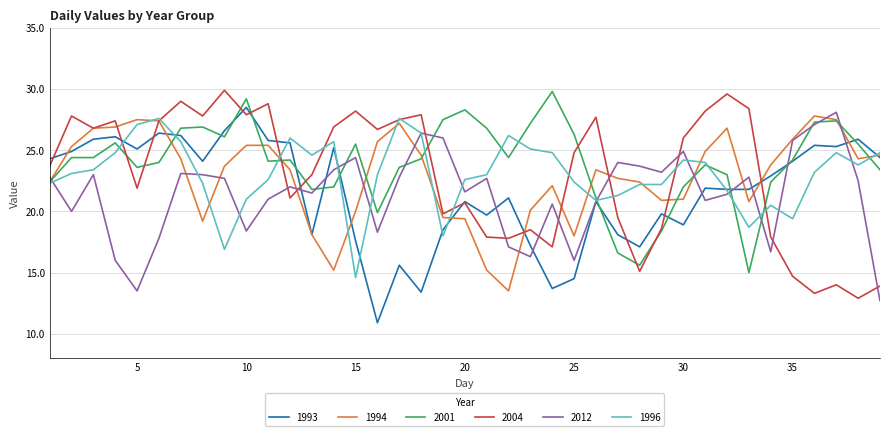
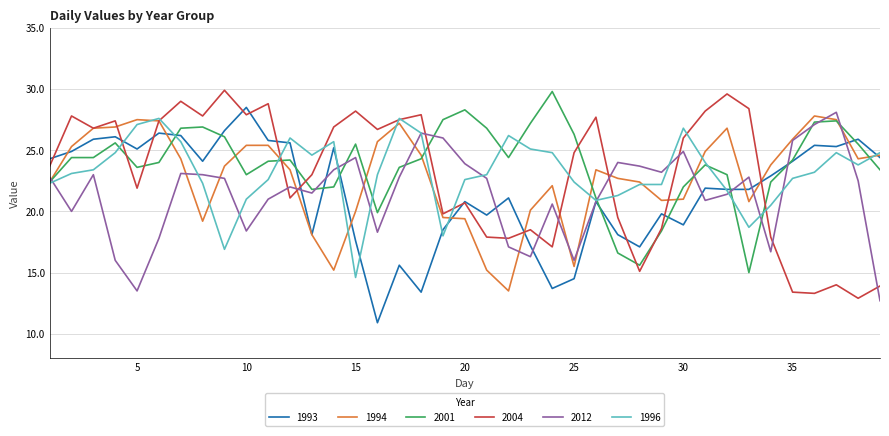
  {
    "1993": {
      "5": 25.1,
      "10": 28.5,
      "15": 17.6,
      "25": 14.5,
      "30": 18.9
    },
    "1994": {
      "5": 27.5,
      "10": 25.4,
      "15": 20.0,
      "20": 19.4,
-     "25": 18.0,
+     "25": 15.5,
      "30": 21.0
    },
    "2001": {
      "5": 23.6,
-     "10": 29.2,
+     "10": 23.0,
      "15": 25.5,
      "20": 28.3,
      "25": 26.3,
      "30": 22.0
    },
    "2004": {
      "5": 21.9,
      "10": 27.9,
      "15": 28.2,
      "25": 24.8,
      "30": 26.0,
-     "35": 14.7
+     "35": 13.4
    },
    "2012": {
      "5": 13.5,
      "10": 18.4,
      "15": 24.4,
-     "20": 21.6,
+     "20": 23.9,
      "25": 16.0,
      "30": 24.9
    },
    "1996": {
      "5": 27.1,
      "10": 21.0,
      "15": 14.6,
      "20": 22.6,
      "25": 22.4,
-     "30": 24.2,
-     "35": 19.4
+     "30": 26.8,
+     "35": 22.7
    }
  }
